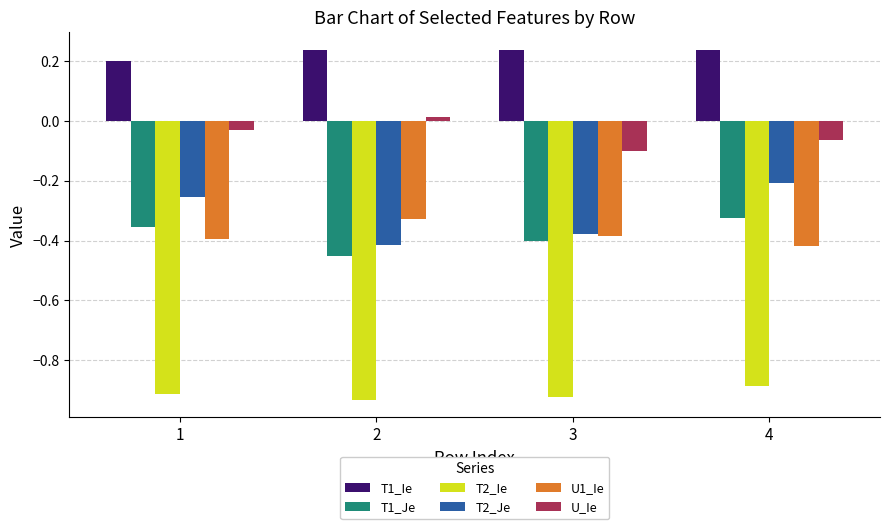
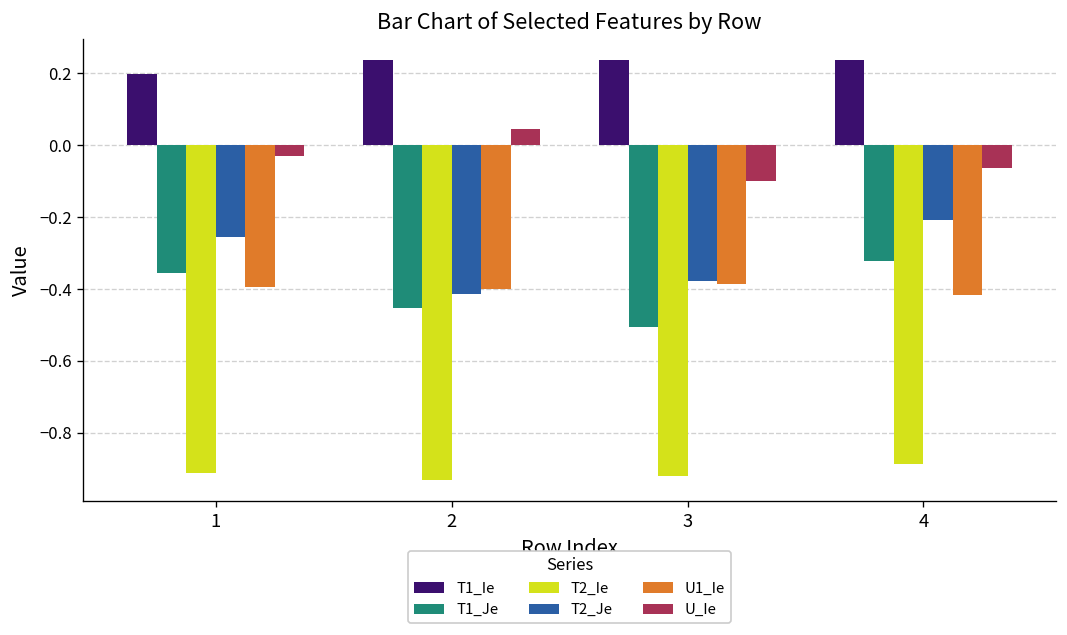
  {
    "T1_Ie": {
      "1": 0.20,
      "2": 0.24,
      "3": 0.24,
      "4": 0.24
    },
    "T1_Je": {
      "1": -0.36,
      "2": -0.45,
-     "3": -0.40,
+     "3": -0.51,
      "4": -0.32
    },
    "T2_Ie": {
      "1": -0.91,
      "2": -0.93,
      "3": -0.92,
      "4": -0.89
    },
    "T2_Je": {
      "1": -0.26,
      "2": -0.41,
      "3": -0.38,
      "4": -0.21
    },
    "U1_Ie": {
      "1": -0.40,
-     "2": -0.33,
+     "2": -0.40,
      "3": -0.39,
      "4": -0.42
    },
    "U_Ie": {
      "1": -0.03,
-     "2": 0.01,
+     "2": 0.04,
      "3": -0.10,
      "4": -0.07
    }
  }
